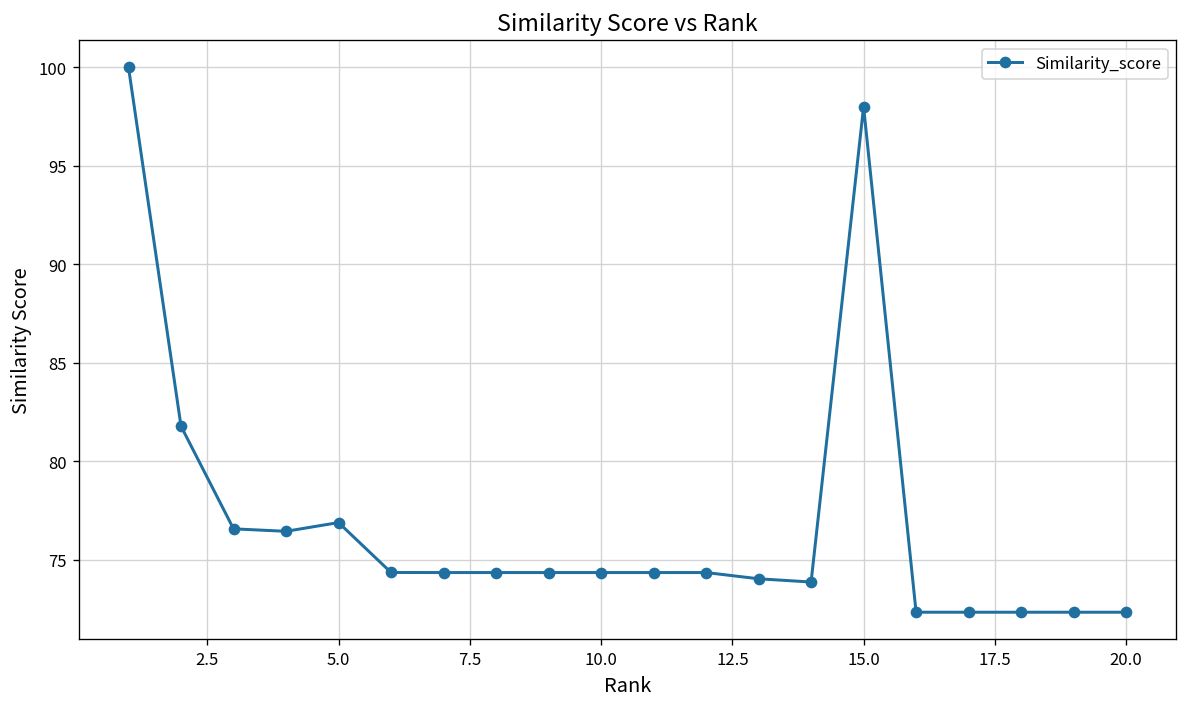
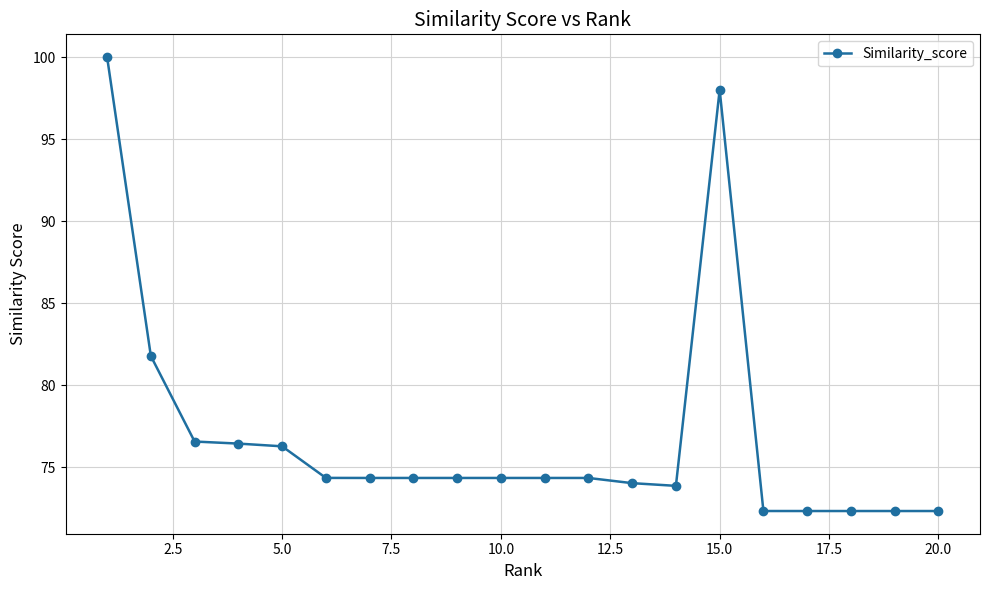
  {
-   "5.0": 76.9,
+   "5.0": 76.3,
    "10.0": 74.3,
    "15.0": 98.0,
    "20.0": 72.3
  }
